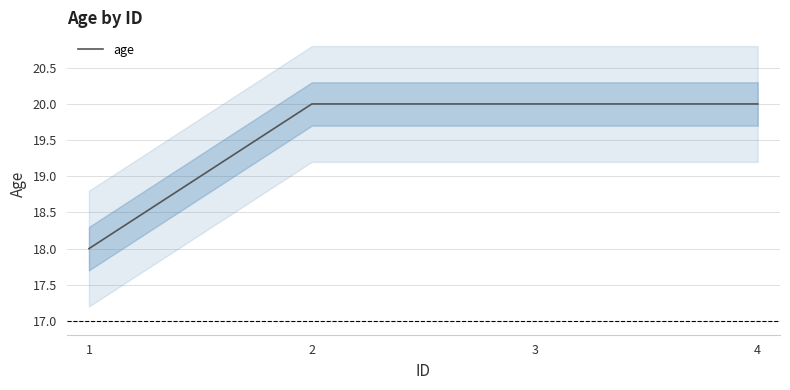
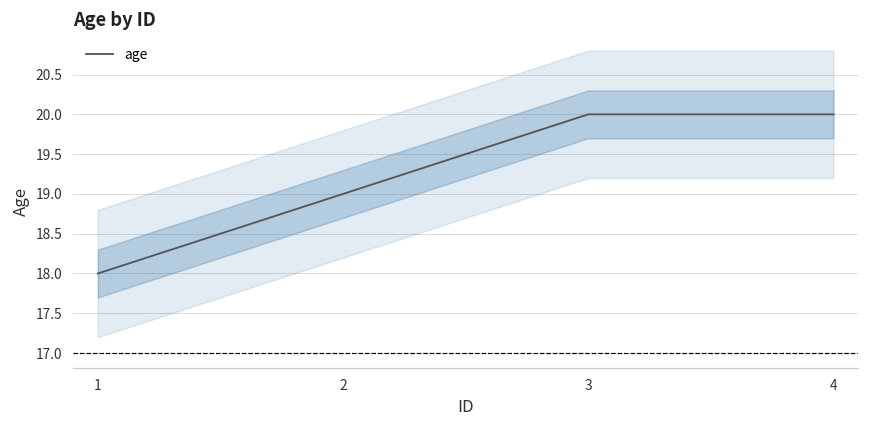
  {
    "age": {
      "1": 18,
-     "2": 20,
+     "2": 19,
      "3": 20,
      "4": 20
    }
  }
